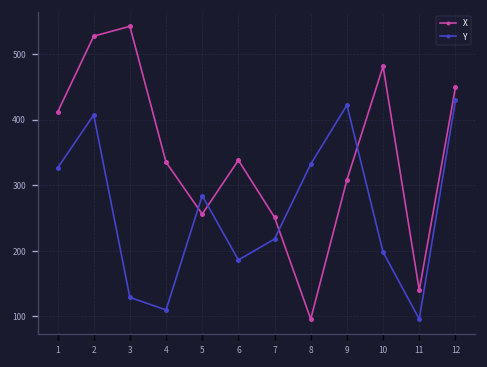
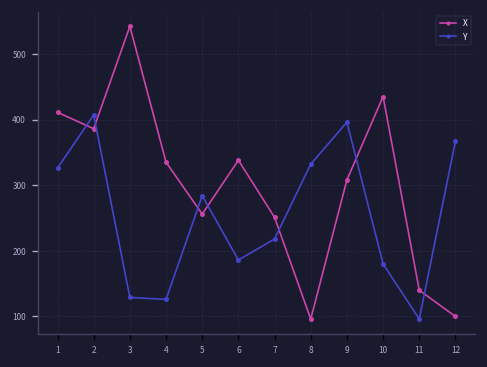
  {
    "X": {
      "1": 410,
-     "2": 530,
+     "2": 390,
      "3": 540,
      "4": 340,
      "5": 260,
      "6": 340,
      "7": 250,
      "8": 100,
      "9": 310,
-     "10": 480,
+     "10": 440,
      "11": 140,
-     "12": 450
+     "12": 100
    },
    "Y": {
      "1": 330,
      "2": 410,
      "3": 130,
-     "4": 110,
+     "4": 130,
      "5": 280,
      "6": 190,
      "7": 220,
      "8": 330,
-     "9": 420,
-     "10": 200,
+     "9": 400,
+     "10": 180,
      "11": 100,
-     "12": 430
+     "12": 370
    }
  }
